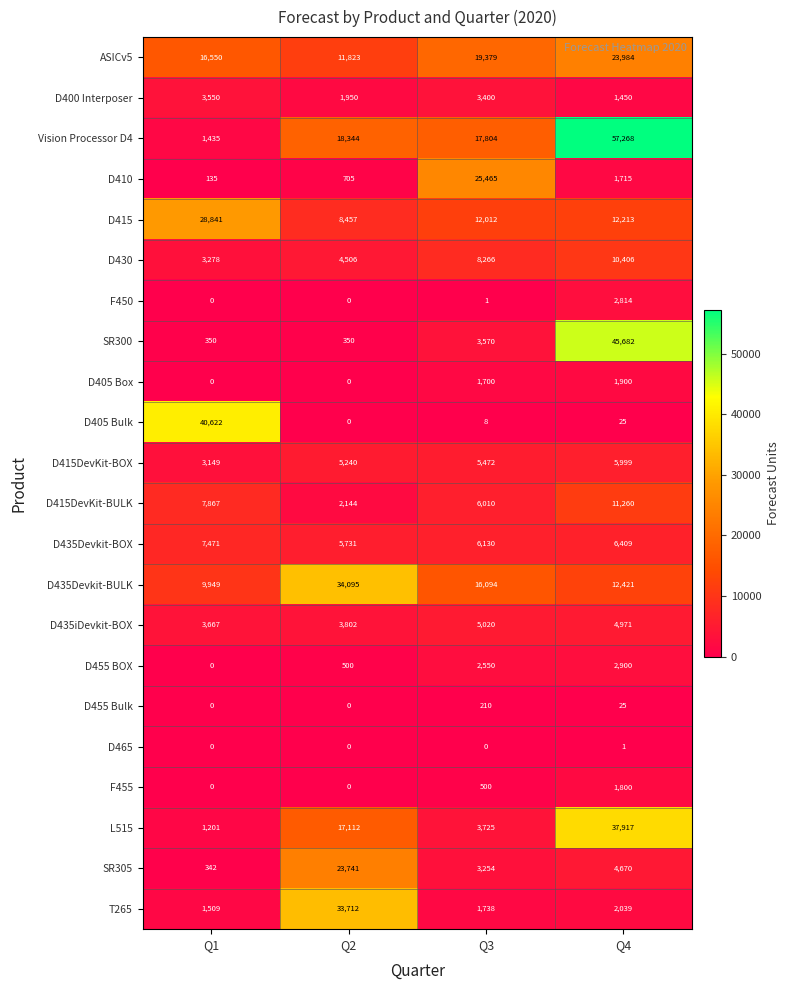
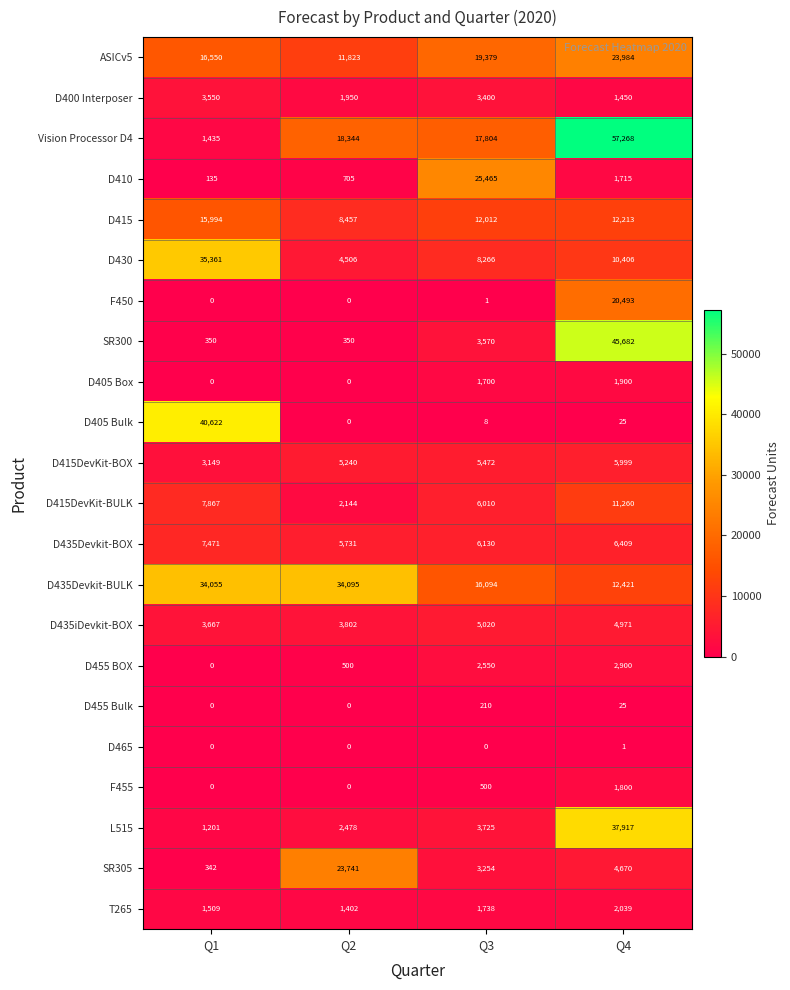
  {
    "ASICv5": {
      "Q1": "16,550",
      "Q2": "11,823",
      "Q3": "19,379"
    },
    "D400 Interposer": {
      "Q1": "3,550",
      "Q2": "1,950",
      "Q3": "3,400",
      "Q4": "1,450"
    },
    "Vision Processor D4": {
      "Q1": "1,435",
      "Q2": "18,344",
      "Q3": "17,804",
      "Q4": "57,268"
    },
    "D410": {
      "Q1": "135",
      "Q2": "705",
      "Q3": "25,465",
      "Q4": "1,715"
    },
    "D415": {
-     "Q1": "28,841",
+     "Q1": "15,994",
      "Q2": "8,457",
      "Q3": "12,012",
      "Q4": "12,213"
    },
    "D430": {
-     "Q1": "3,278",
+     "Q1": "35,361",
      "Q2": "4,506",
      "Q3": "8,266",
      "Q4": "10,406"
    },
    "F450": {
      "Q1": "0",
      "Q2": "0",
      "Q3": "1",
-     "Q4": "2,814"
+     "Q4": "20,493"
    },
    "SR300": {
      "Q1": "350",
      "Q2": "350",
      "Q3": "3,570",
      "Q4": "45,682"
    },
    "D405 Box": {
      "Q1": "0",
      "Q2": "0",
      "Q3": "1,700",
      "Q4": "1,900"
    },
    "D405 Bulk": {
      "Q1": "40,622",
      "Q2": "0",
      "Q3": "8",
      "Q4": "25"
    },
    "D415DevKit-BOX": {
      "Q1": "3,149",
      "Q2": "5,240",
      "Q3": "5,472",
      "Q4": "5,999"
    },
    "D415DevKit-BULK": {
      "Q1": "7,867",
      "Q2": "2,144",
      "Q3": "6,010",
      "Q4": "11,260"
    },
    "D435Devkit-BOX": {
      "Q1": "7,471",
      "Q2": "5,731",
      "Q3": "6,130",
      "Q4": "6,409"
    },
    "D435Devkit-BULK": {
-     "Q1": "9,949",
+     "Q1": "34,055",
      "Q2": "34,095",
      "Q3": "16,094",
      "Q4": "12,421"
    },
    "D435iDevkit-BOX": {
      "Q1": "3,667",
      "Q2": "3,802",
      "Q3": "5,020",
      "Q4": "4,971"
    },
    "D455 BOX": {
      "Q1": "0",
      "Q2": "500",
      "Q3": "2,550",
      "Q4": "2,900"
    },
    "D455 Bulk": {
      "Q1": "0",
      "Q2": "0",
      "Q3": "210",
      "Q4": "25"
    },
    "D465": {
      "Q1": "0",
      "Q2": "0",
      "Q3": "0",
      "Q4": "1"
    },
    "F455": {
      "Q1": "0",
      "Q2": "0",
      "Q3": "500",
      "Q4": "1,800"
    },
    "L515": {
      "Q1": "1,201",
-     "Q2": "17,112",
+     "Q2": "2,478",
      "Q3": "3,725",
      "Q4": "37,917"
    },
    "SR305": {
      "Q1": "342",
      "Q2": "23,741",
      "Q3": "3,254",
      "Q4": "4,670"
    },
    "T265": {
      "Q1": "1,509",
-     "Q2": "33,712",
+     "Q2": "1,402",
      "Q3": "1,738",
      "Q4": "2,039"
    }
  }
